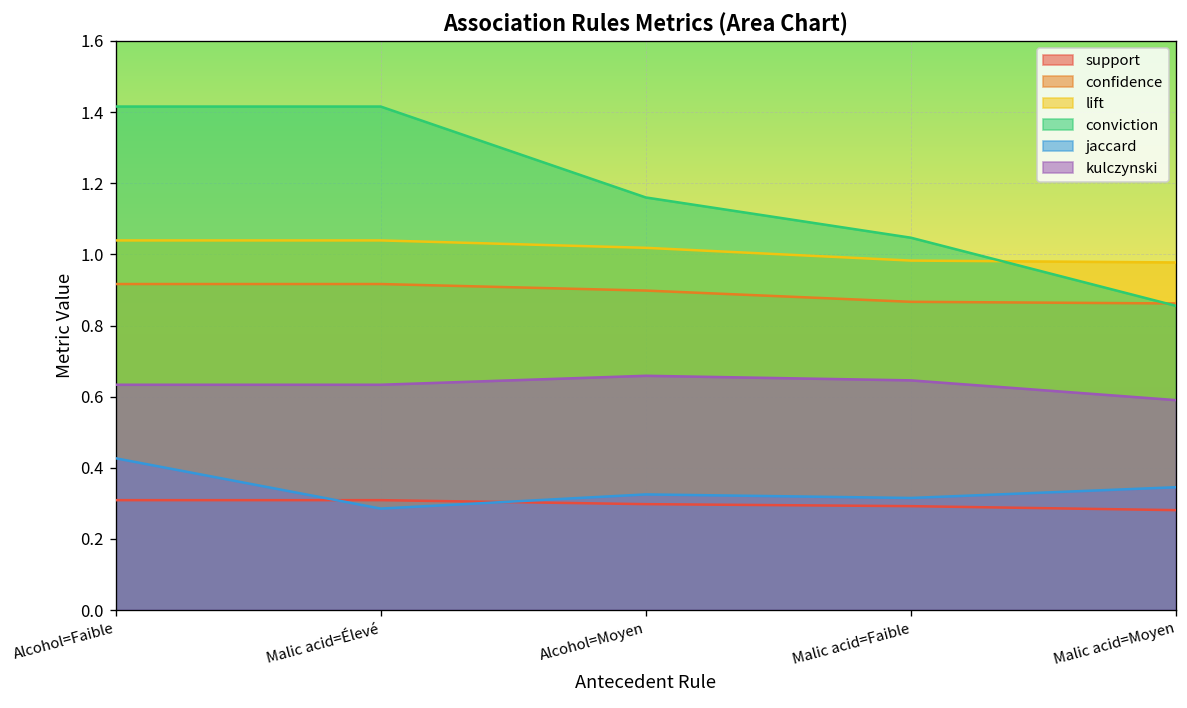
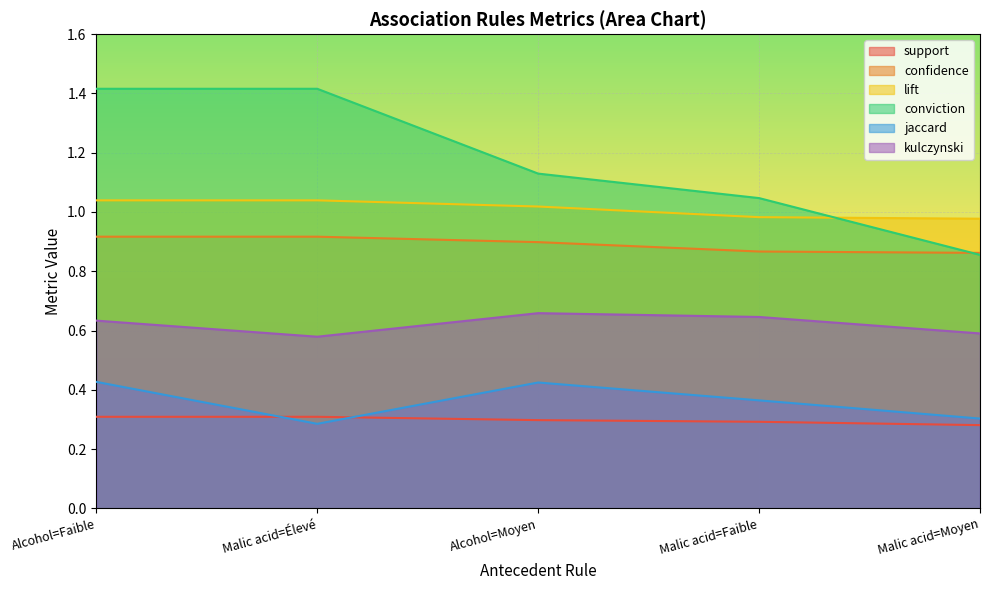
  {
    "lift": {
      "Alcohol=Faible": 1.04,
      "Malic acid=Élevé": 1.04,
      "Alcohol=Moyen": 1.02,
      "Malic acid=Faible": 0.98,
      "Malic acid=Moyen": 0.98
    },
    "conviction": {
      "Alcohol=Faible": 1.42,
      "Malic acid=Élevé": 1.42,
-     "Alcohol=Moyen": 1.16,
+     "Alcohol=Moyen": 1.13,
      "Malic acid=Faible": 1.05
    },
    "jaccard": {
      "Alcohol=Faible": 0.43,
      "Malic acid=Élevé": 0.29,
-     "Alcohol=Moyen": 0.33,
-     "Malic acid=Faible": 0.32,
-     "Malic acid=Moyen": 0.35
+     "Alcohol=Moyen": 0.42,
+     "Malic acid=Faible": 0.36,
+     "Malic acid=Moyen": 0.30
    },
    "kulczynski": {
      "Alcohol=Faible": 0.63,
-     "Malic acid=Élevé": 0.63,
+     "Malic acid=Élevé": 0.58,
      "Alcohol=Moyen": 0.66,
      "Malic acid=Faible": 0.65,
      "Malic acid=Moyen": 0.59
    }
  }
